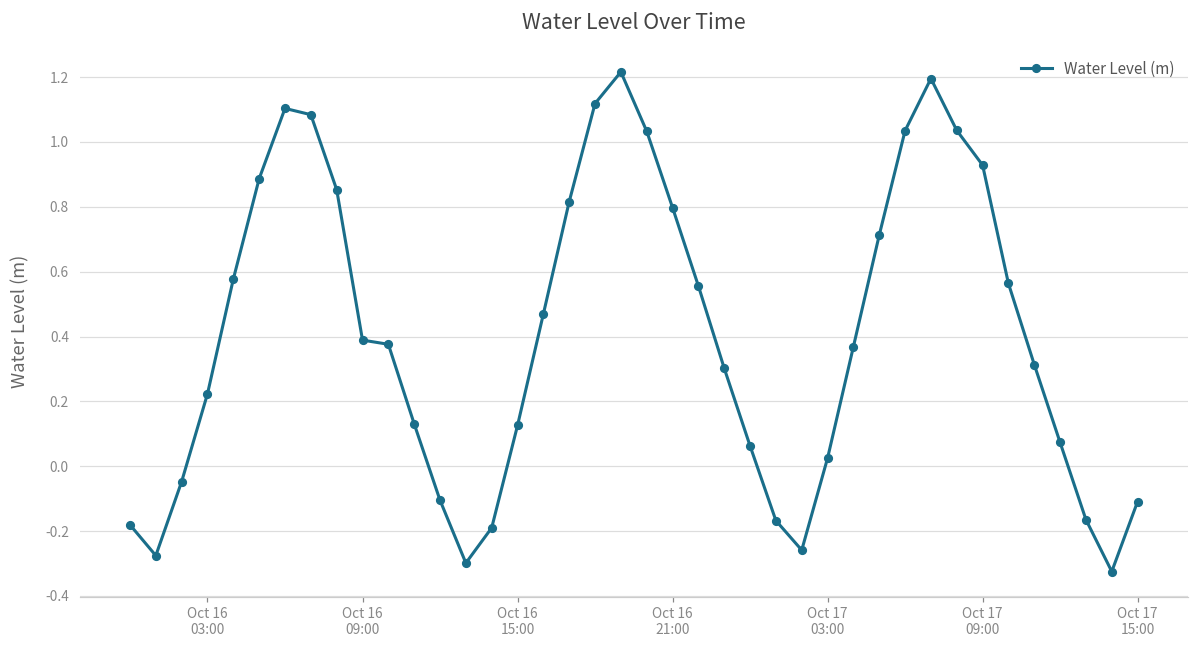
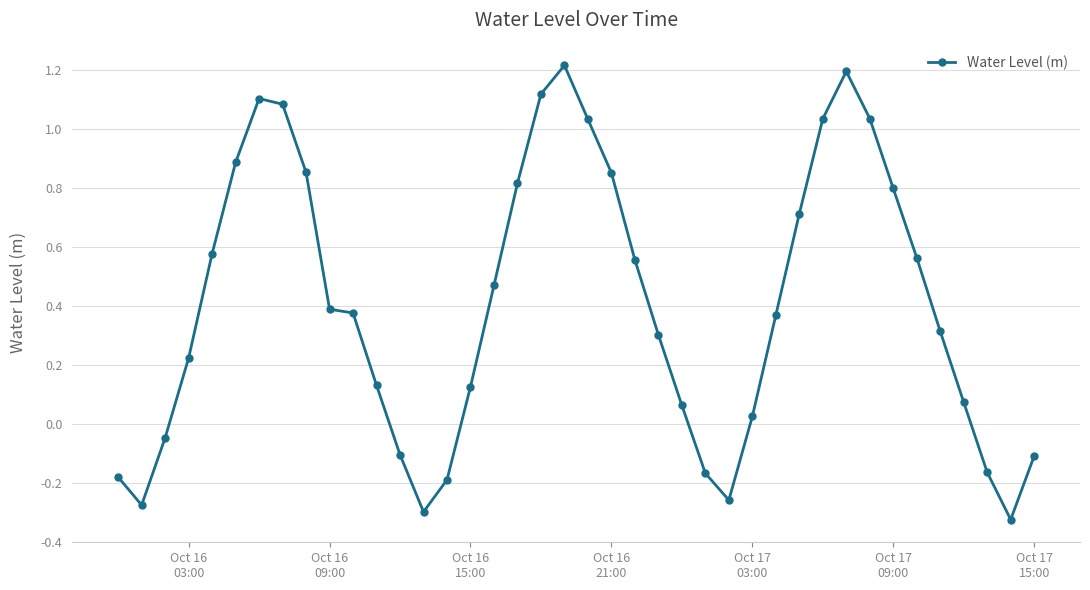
  {
    "Oct 16 03:00": 0.22,
    "Oct 16 09:00": 0.39,
    "Oct 16 15:00": 0.13,
-   "Oct 16 21:00": 0.80,
+   "Oct 16 21:00": 0.85,
    "Oct 17 03:00": 0.03,
-   "Oct 17 09:00": 0.93,
+   "Oct 17 09:00": 0.80,
    "Oct 17 15:00": -0.11
  }
